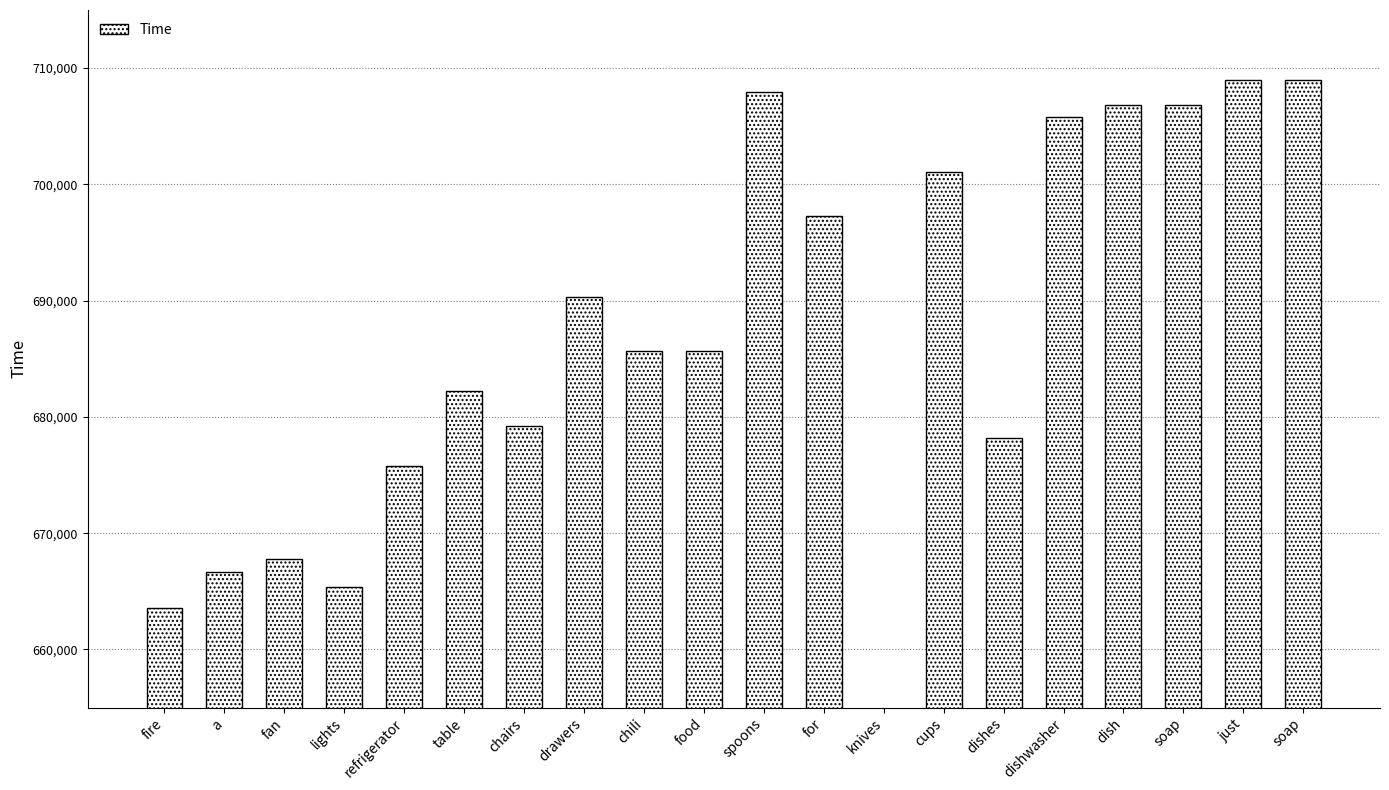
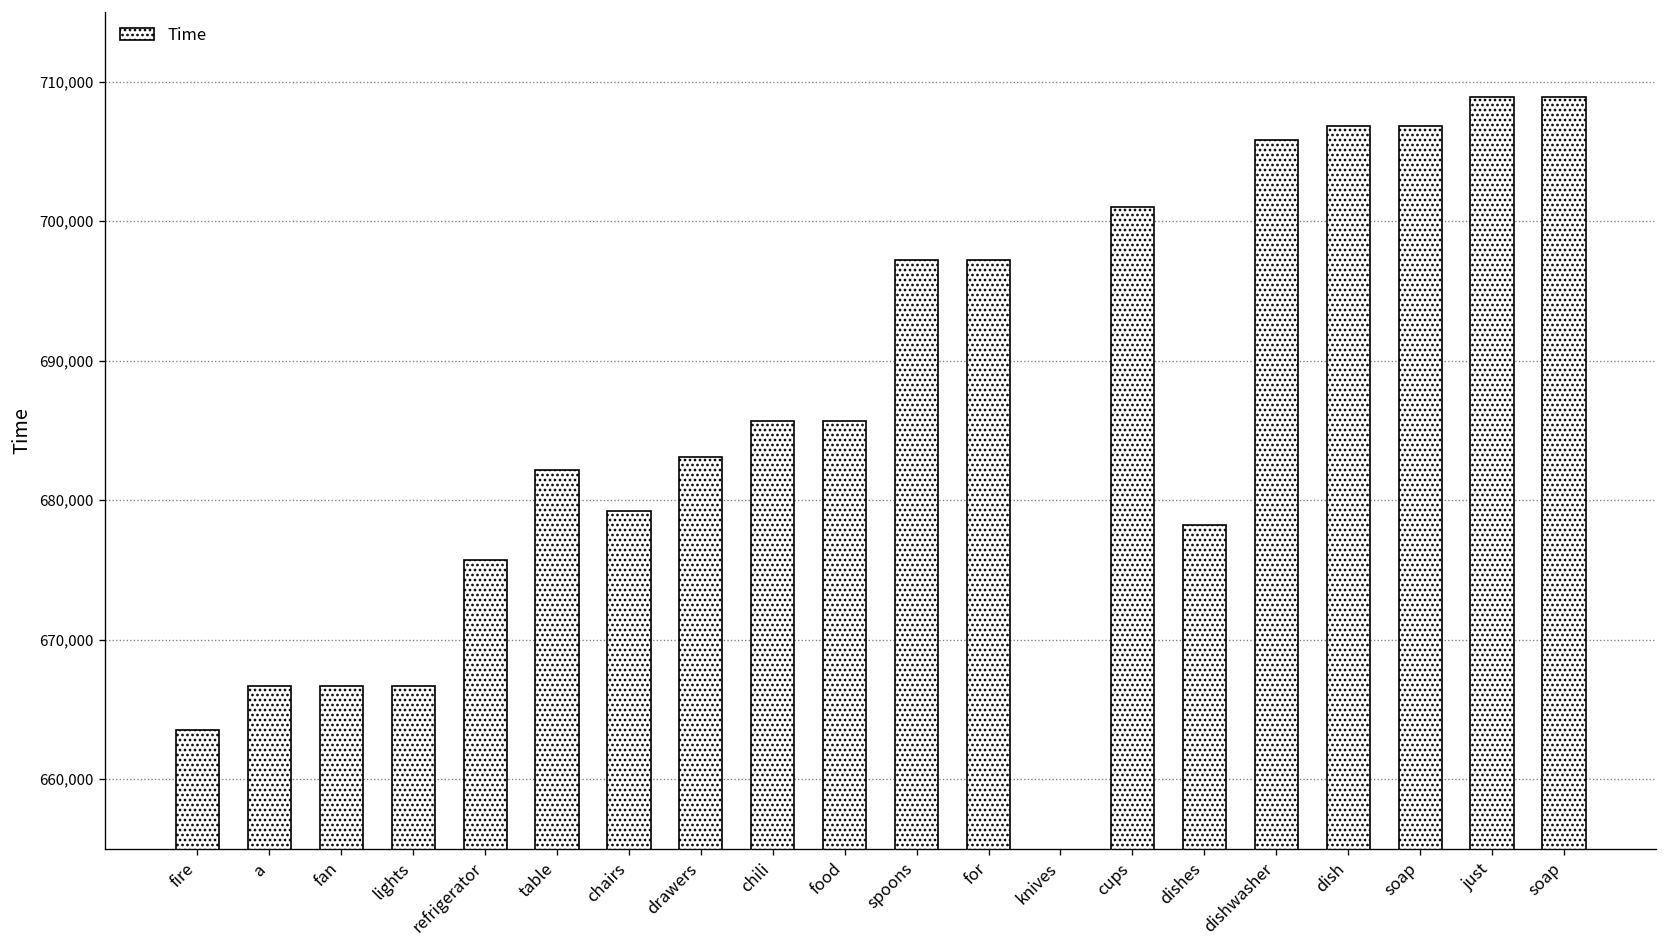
  {
    "fire": "663,500",
    "a": "666,700",
-   "fan": "667,700",
-   "lights": "665,400",
+   "fan": "666,700",
+   "lights": "666,700",
    "refrigerator": "675,800",
    "table": "682,200",
    "chairs": "679,200",
-   "drawers": "690,300",
+   "drawers": "683,100",
    "chili": "685,700",
    "food": "685,700",
-   "spoons": "708,000",
+   "spoons": "697,200",
    "for": "697,200",
    "cups": "701,000",
    "dishes": "678,200",
    "dishwasher": "705,800",
    "dish": "706,900",
    "just": "708,900"
  }
